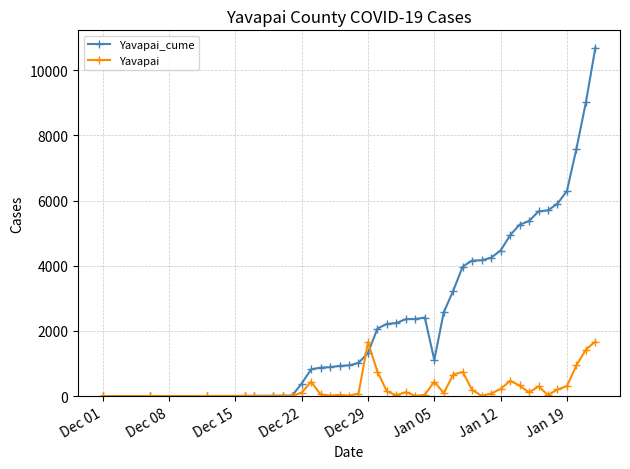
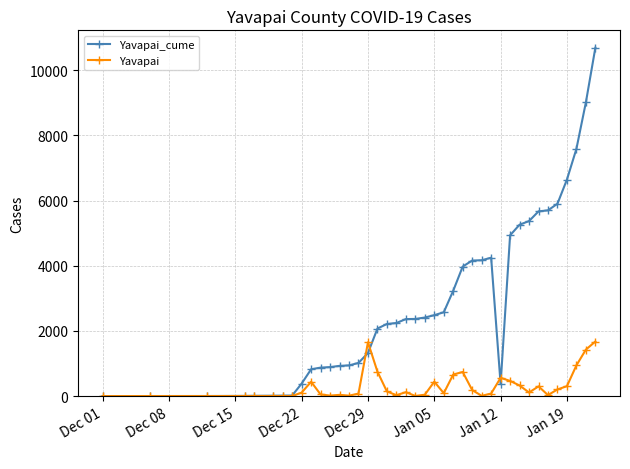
  {
    "Yavapai_cume": {
      "Dec 22": 400,
      "Dec 29": 1300,
-     "Jan 05": 1100,
-     "Jan 12": 4500,
-     "Jan 19": 6300
+     "Jan 05": 2500,
+     "Jan 12": 400,
+     "Jan 19": 6600
    },
    "Yavapai": {
      "Dec 22": 100,
      "Dec 29": 1700,
      "Jan 05": 400,
-     "Jan 12": 200,
+     "Jan 12": 600,
      "Jan 19": 300
    }
  }
